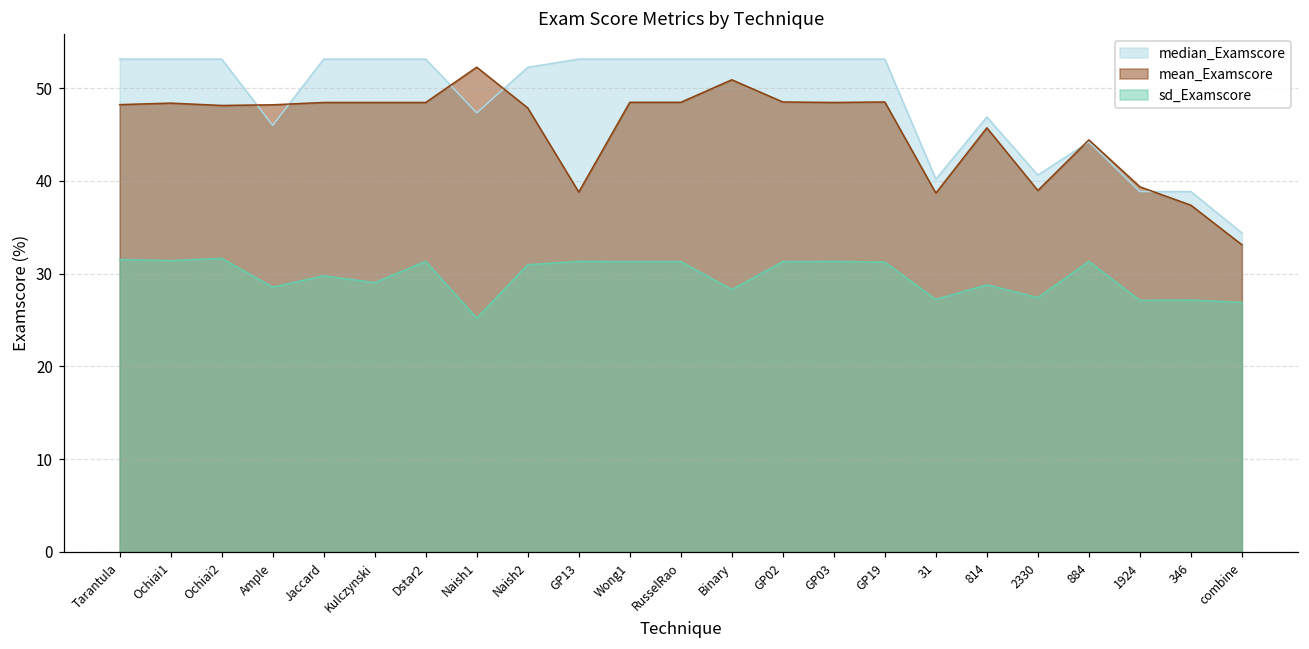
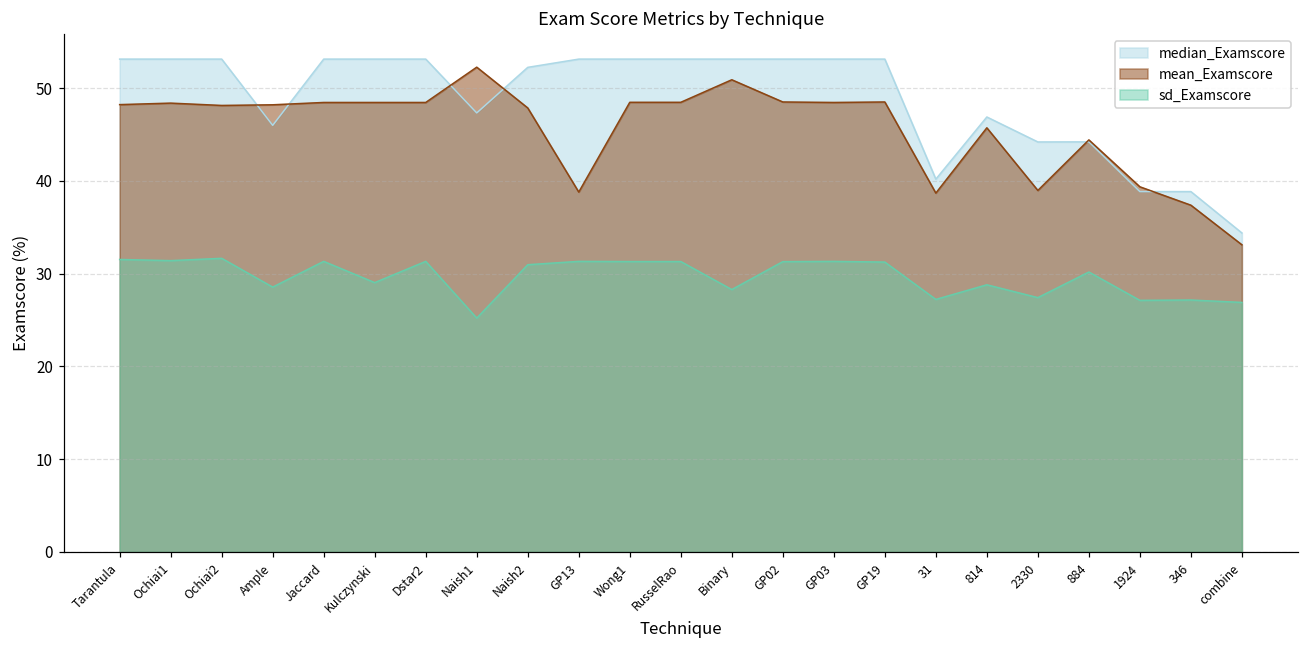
  {
    "median_Examscore": {
      "Tarantula": 53,
      "Ochiai1": 53,
      "Ochiai2": 53,
      "Ample": 46,
      "Jaccard": 53,
      "Kulczynski": 53,
      "Dstar2": 53,
      "Naish1": 47,
      "Naish2": 52,
      "GP13": 53,
      "Wong1": 53,
      "RusselRao": 53,
      "Binary": 53,
      "GP02": 53,
      "GP03": 53,
      "GP19": 53,
      "31": 40,
      "814": 47,
-     "2330": 41,
+     "2330": 44,
      "1924": 39,
      "346": 39,
      "combine": 34
    },
    "mean_Examscore": {
      "Tarantula": 48,
      "Ochiai1": 48,
      "Ochiai2": 48,
      "Ample": 48,
      "Jaccard": 48,
      "Kulczynski": 48,
      "Dstar2": 48,
      "Naish1": 52,
      "Naish2": 48,
      "GP13": 39,
      "Wong1": 48,
      "RusselRao": 48,
      "Binary": 51,
      "GP02": 49,
      "GP03": 48,
      "GP19": 49,
      "31": 39,
      "814": 46,
      "2330": 39,
      "1924": 39,
      "346": 37,
      "combine": 33
    },
    "sd_Examscore": {
      "Tarantula": 32,
      "Ochiai1": 31,
      "Ochiai2": 32,
      "Ample": 29,
-     "Jaccard": 30,
+     "Jaccard": 31,
      "Kulczynski": 29,
      "Dstar2": 31,
      "Naish1": 25,
      "Naish2": 31,
      "GP13": 31,
      "Wong1": 31,
      "RusselRao": 31,
      "Binary": 28,
      "GP02": 31,
      "GP03": 31,
      "GP19": 31,
      "31": 27,
      "814": 29,
      "2330": 27,
-     "884": 31,
+     "884": 30,
      "1924": 27,
      "346": 27,
      "combine": 27
    }
  }
